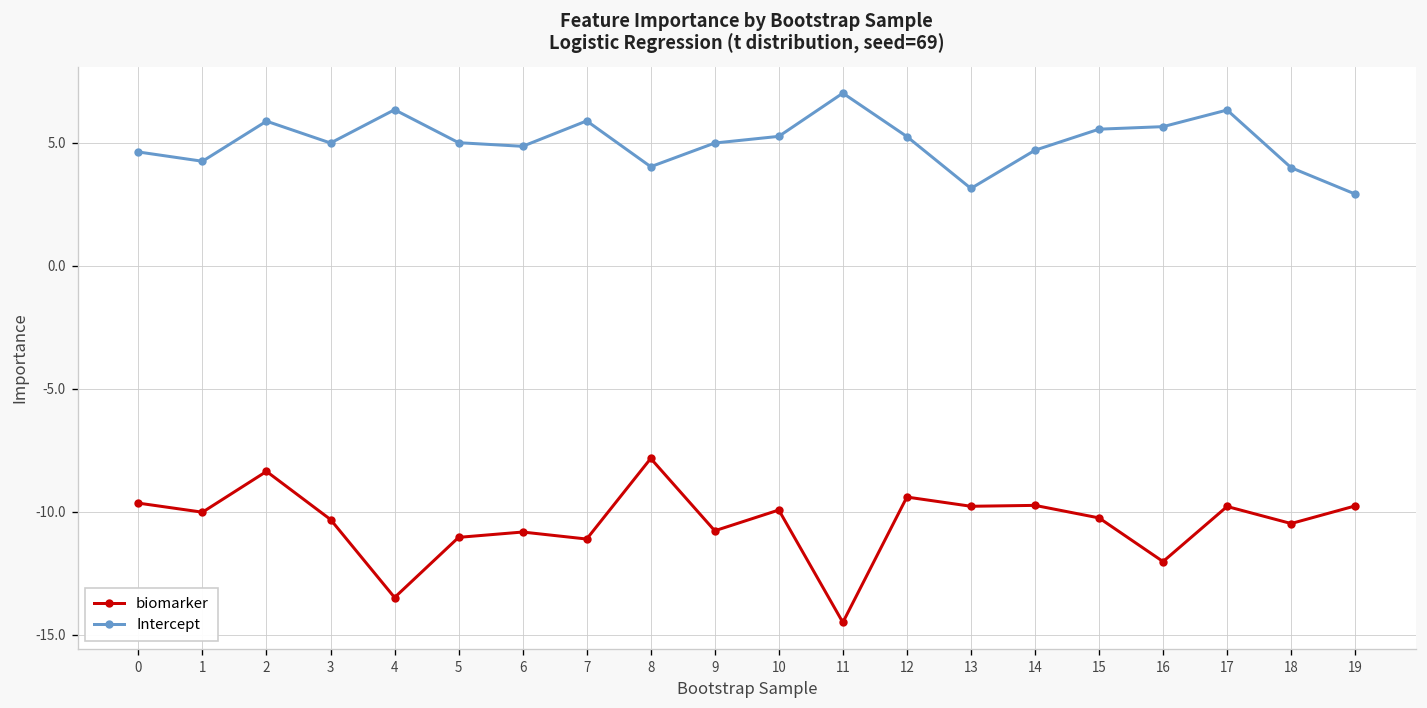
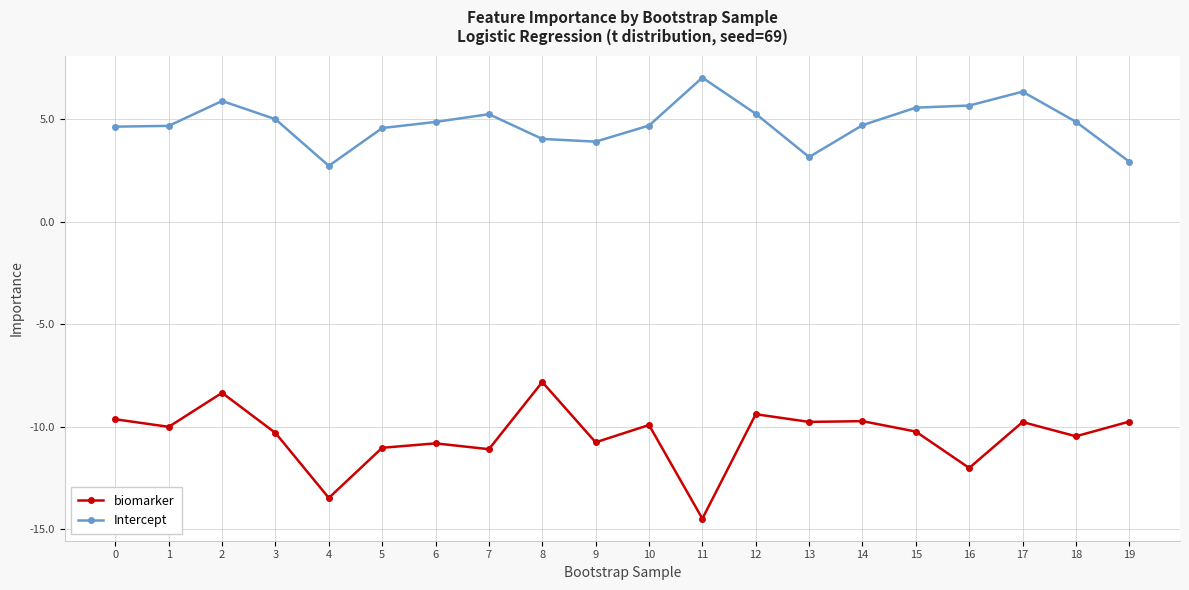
  {
    "biomarker": {
      "0": -9.6,
      "1": -10.0,
      "2": -8.4,
      "3": -10.3,
      "4": -13.5,
      "5": -11.0,
      "6": -10.8,
      "7": -11.1,
      "8": -7.8,
      "9": -10.8,
      "10": -9.9,
      "11": -14.5,
      "12": -9.4,
      "13": -9.8,
      "14": -9.7,
      "15": -10.2,
      "16": -12.0,
      "17": -9.8,
      "18": -10.5,
      "19": -9.8
    },
    "Intercept": {
      "0": 4.6,
-     "1": 4.3,
+     "1": 4.7,
      "2": 5.9,
      "3": 5.0,
-     "4": 6.3,
-     "5": 5.0,
+     "4": 2.7,
+     "5": 4.6,
      "6": 4.9,
-     "7": 5.9,
+     "7": 5.2,
      "8": 4.0,
-     "9": 5.0,
-     "10": 5.3,
+     "9": 3.9,
+     "10": 4.7,
      "11": 7.0,
      "12": 5.3,
      "13": 3.1,
      "14": 4.7,
      "15": 5.6,
      "16": 5.7,
      "17": 6.3,
-     "18": 4.0,
+     "18": 4.9,
      "19": 2.9
    }
  }
